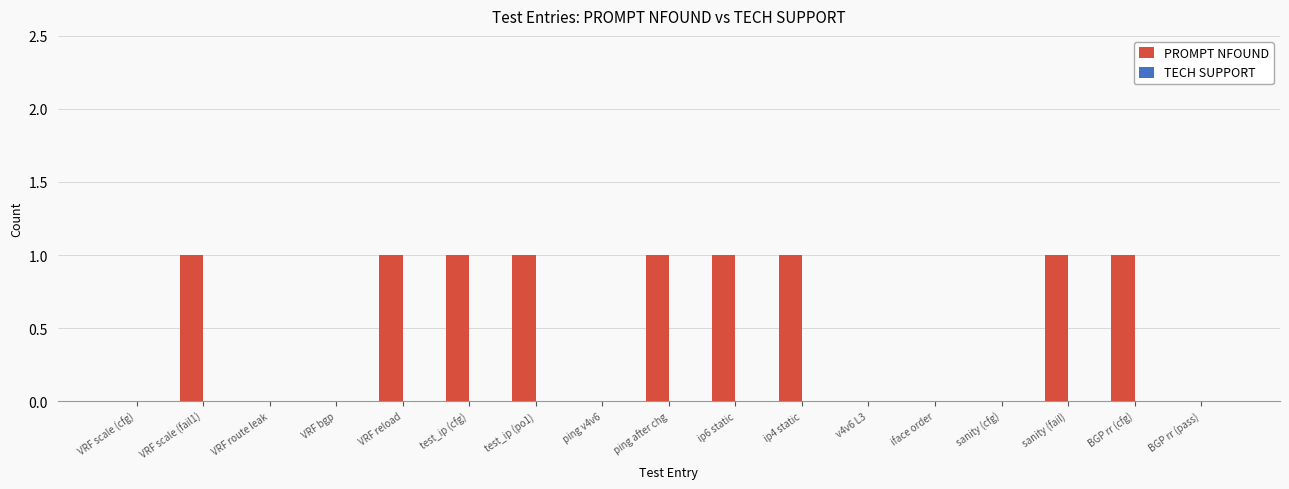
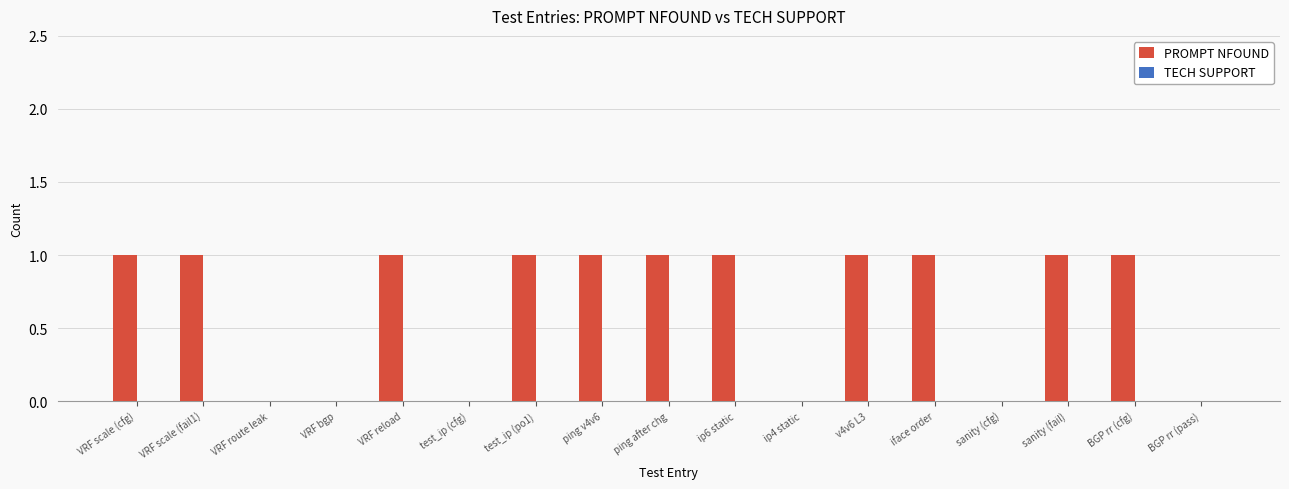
  {
    "PROMPT NFOUND": {
-     "VRF scale (cfg)": 0,
+     "VRF scale (cfg)": 1,
      "VRF scale (fail1)": 1,
      "VRF route leak": 0,
      "VRF bgp": 0,
      "VRF reload": 1,
-     "test_ip (cfg)": 1,
+     "test_ip (cfg)": 0,
      "test_ip (po1)": 1,
-     "ping v4v6": 0,
+     "ping v4v6": 1,
      "ping after chg": 1,
      "ip6 static": 1,
-     "ip4 static": 1,
-     "v4v6 L3": 0,
-     "iface order": 0,
+     "ip4 static": 0,
+     "v4v6 L3": 1,
+     "iface order": 1,
      "sanity (cfg)": 0,
      "sanity (fail)": 1,
      "BGP rr (cfg)": 1,
      "BGP rr (pass)": 0
    },
    "TECH SUPPORT": {
      "VRF scale (cfg)": 0,
      "VRF scale (fail1)": 0,
      "VRF route leak": 0,
      "VRF bgp": 0,
      "VRF reload": 0,
      "test_ip (cfg)": 0,
      "test_ip (po1)": 0,
      "ping v4v6": 0,
      "ping after chg": 0,
      "ip6 static": 0,
      "ip4 static": 0,
      "v4v6 L3": 0,
      "iface order": 0,
      "sanity (cfg)": 0,
      "sanity (fail)": 0,
      "BGP rr (cfg)": 0,
      "BGP rr (pass)": 0
    }
  }
